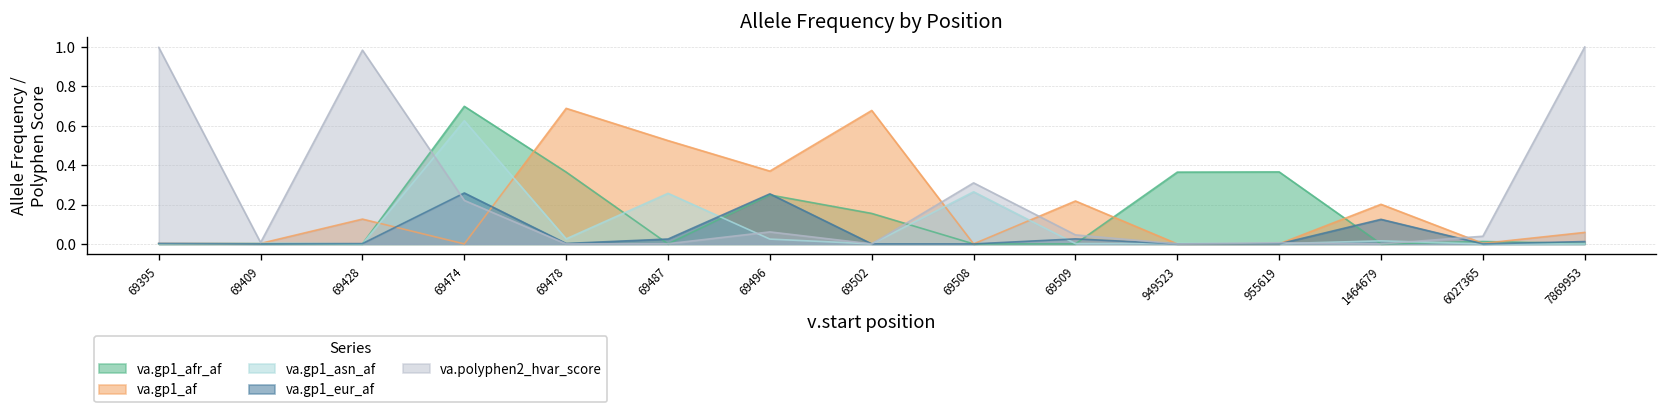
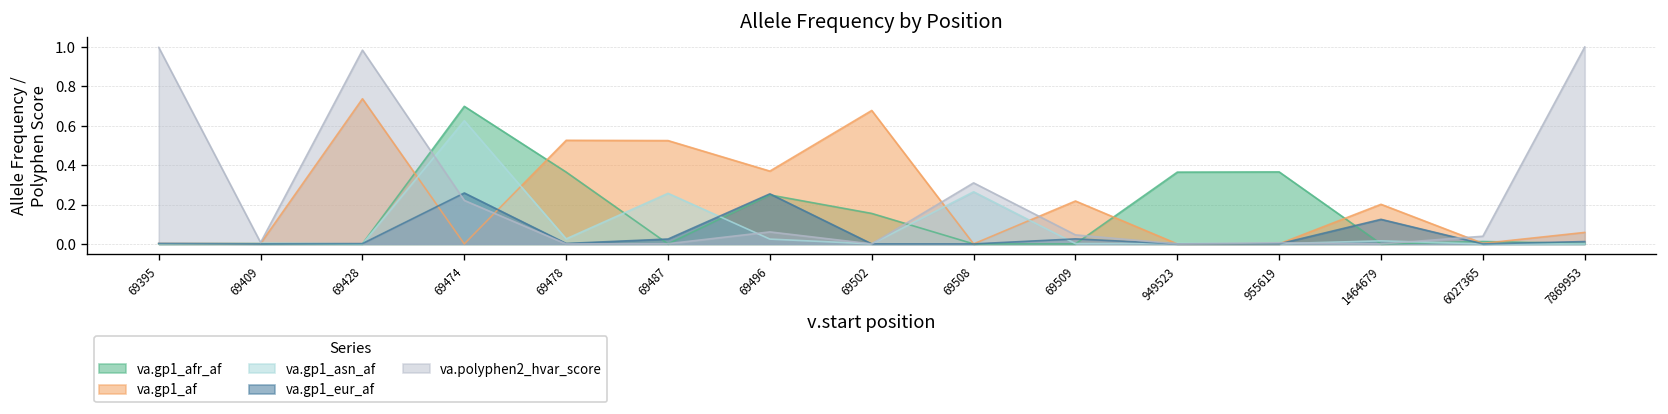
  {
    "va.gp1_af": {
-     "69428": 0.13,
+     "69428": 0.74,
      "69474": 0.00,
-     "69478": 0.69,
+     "69478": 0.53,
      "69487": 0.52,
      "69496": 0.37,
      "69502": 0.68,
      "69509": 0.22,
      "1464679": 0.20,
      "7869953": 0.06
    }
  }
